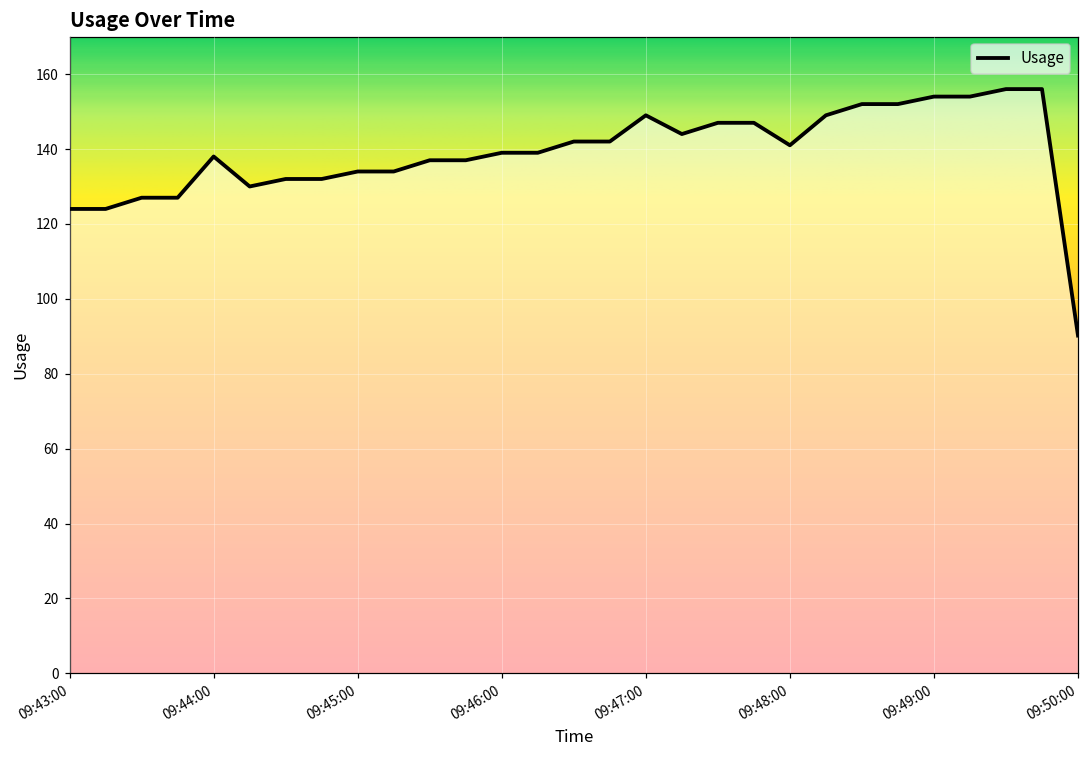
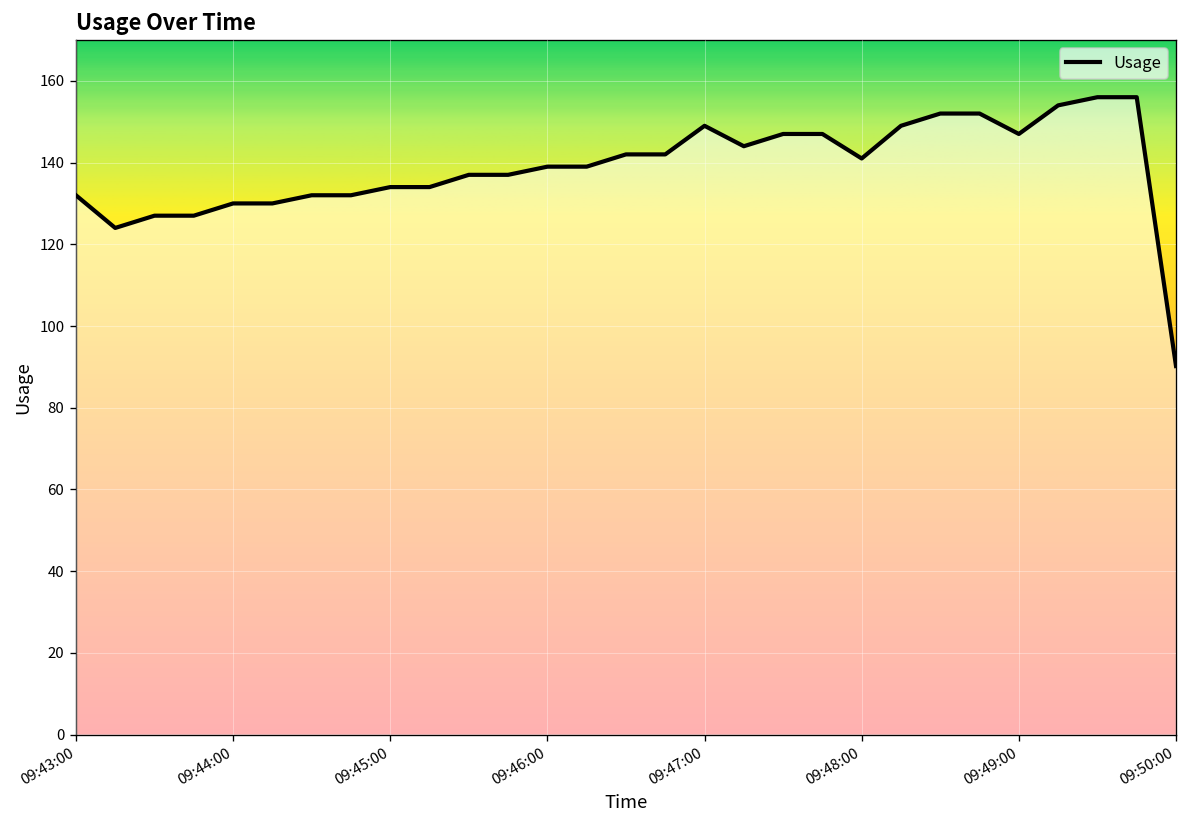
  {
-   "09:43:00": 124,
-   "09:44:00": 138,
+   "09:43:00": 132,
+   "09:44:00": 130,
    "09:45:00": 134,
    "09:46:00": 139,
    "09:47:00": 149,
    "09:48:00": 141,
-   "09:49:00": 154,
+   "09:49:00": 147,
    "09:50:00": 90
  }
